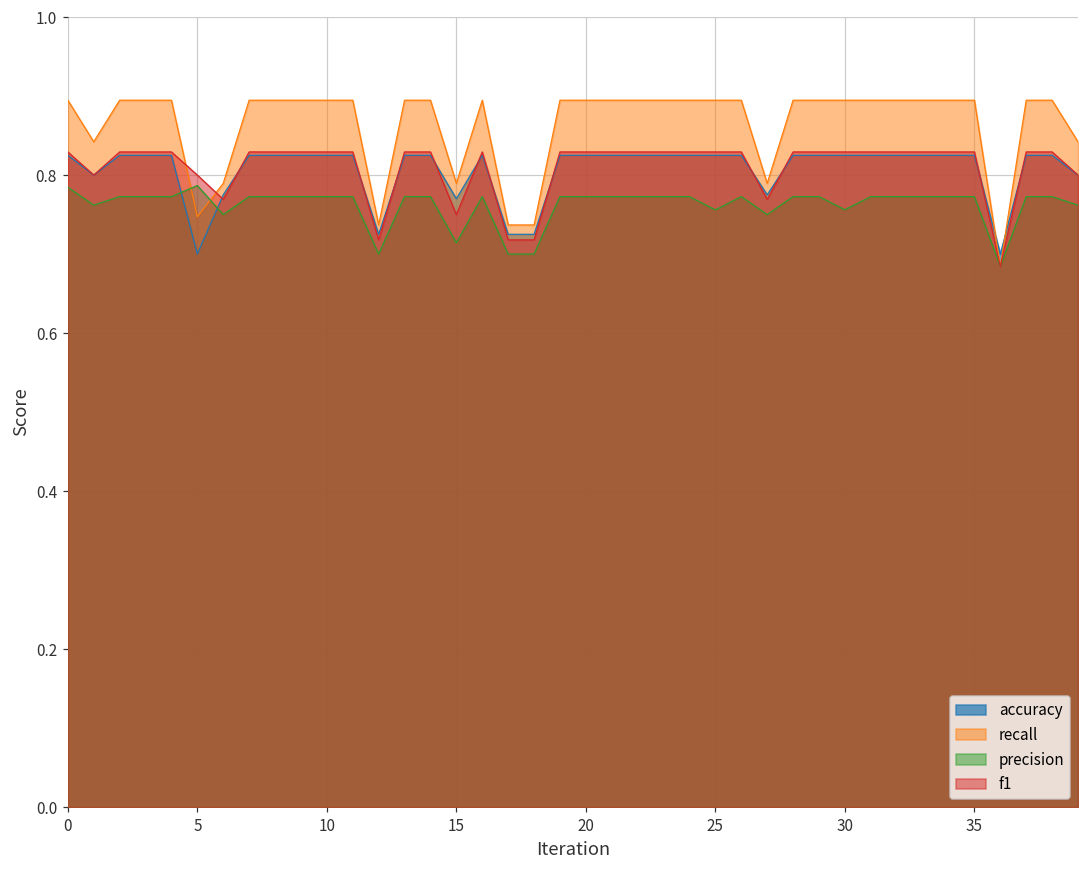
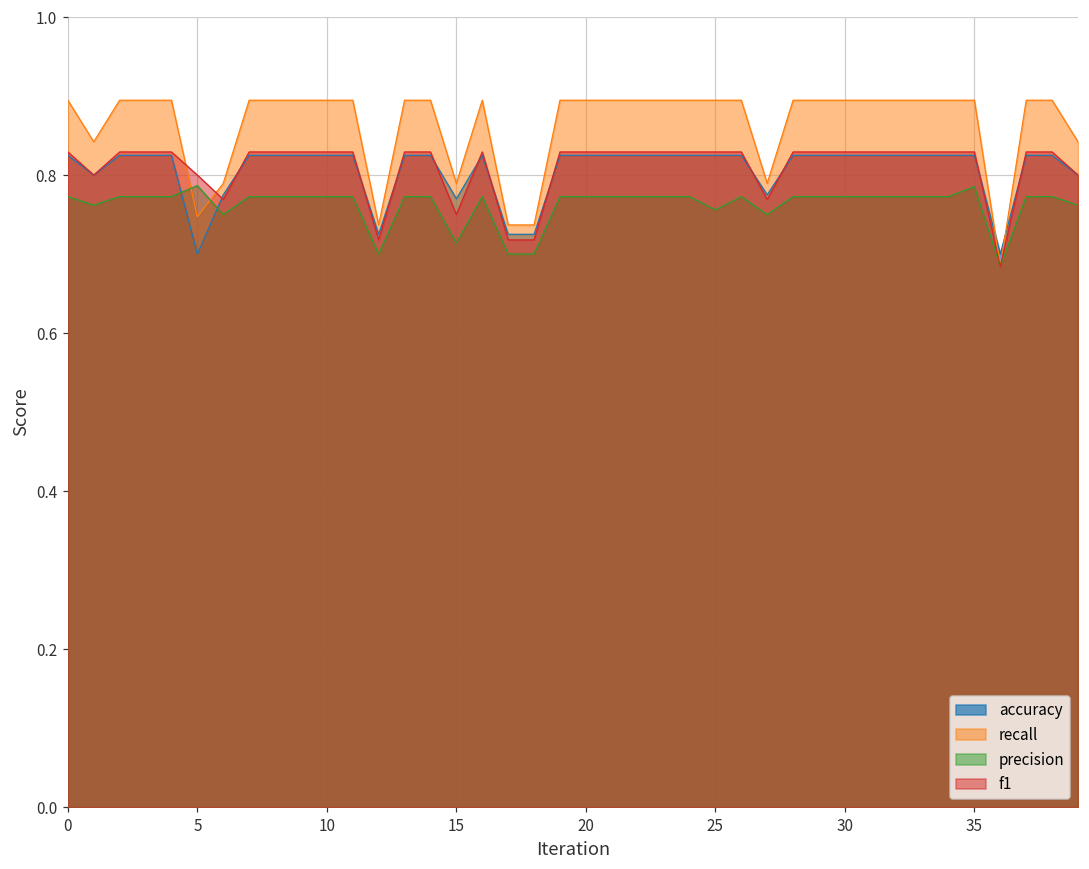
  {
    "accuracy": {
      "0": 0.83,
      "5": 0.70,
      "10": 0.83,
      "15": 0.77,
      "20": 0.83,
      "25": 0.83,
      "30": 0.83,
      "35": 0.83
    },
    "recall": {
      "0": 0.89,
      "5": 0.75,
      "10": 0.89,
      "15": 0.79,
      "20": 0.89,
      "25": 0.89,
      "30": 0.89,
      "35": 0.89
    },
    "precision": {
-     "0": 0.78,
+     "0": 0.77,
      "5": 0.79,
      "10": 0.77,
      "15": 0.71,
      "20": 0.77,
      "25": 0.76,
-     "30": 0.76,
-     "35": 0.77
+     "30": 0.77,
+     "35": 0.79
    },
    "f1": {
      "0": 0.83,
      "5": 0.80,
      "10": 0.83,
      "15": 0.75,
      "20": 0.83,
      "25": 0.83,
      "30": 0.83,
      "35": 0.83
    }
  }
